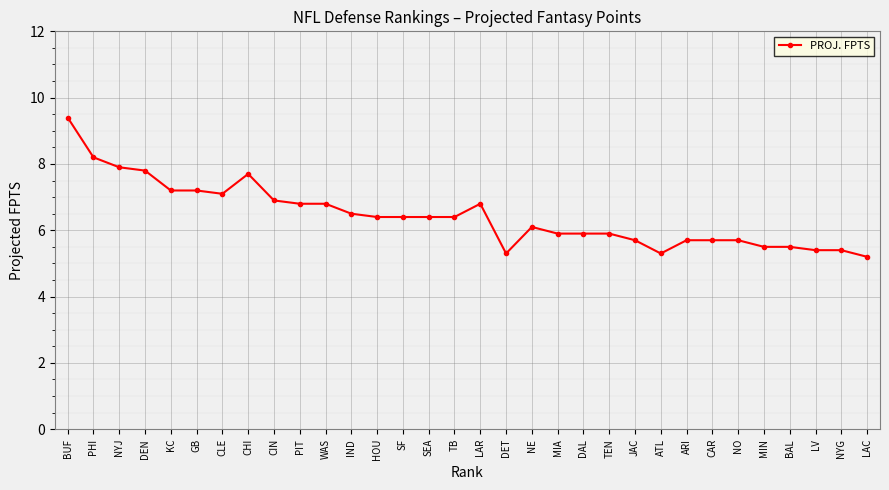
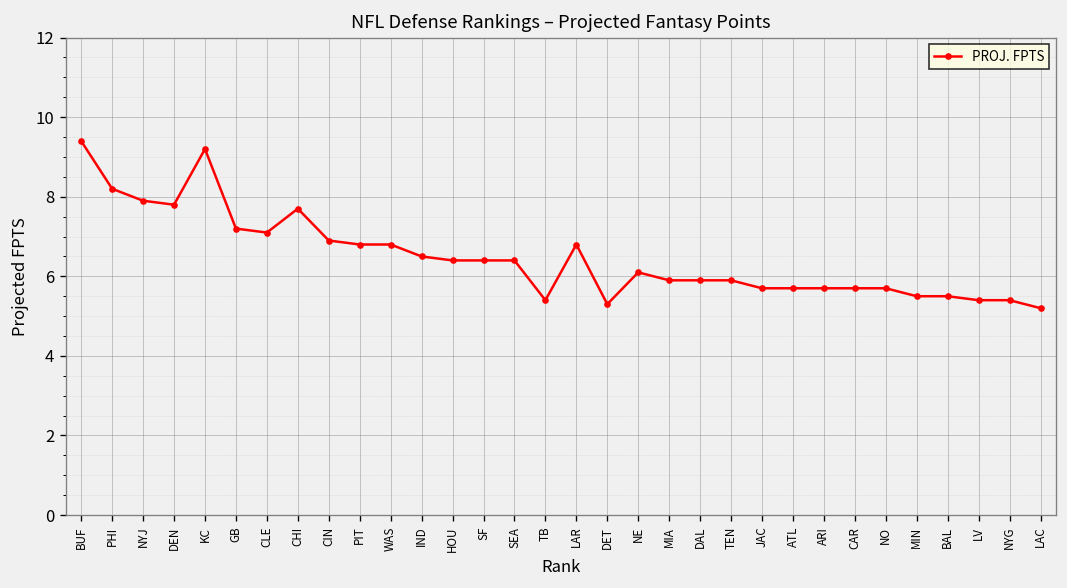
  {
    "BUF": 9.4,
    "PHI": 8.2,
    "NYJ": 7.9,
    "DEN": 7.8,
-   "KC": 7.2,
+   "KC": 9.2,
    "GB": 7.2,
    "CLE": 7.1,
    "CHI": 7.7,
    "CIN": 6.9,
    "PIT": 6.8,
    "WAS": 6.8,
    "IND": 6.5,
    "HOU": 6.4,
    "SF": 6.4,
    "SEA": 6.4,
-   "TB": 6.4,
+   "TB": 5.4,
    "LAR": 6.8,
    "DET": 5.3,
    "NE": 6.1,
    "MIA": 5.9,
    "DAL": 5.9,
    "TEN": 5.9,
    "JAC": 5.7,
-   "ATL": 5.3,
+   "ATL": 5.7,
    "ARI": 5.7,
    "CAR": 5.7,
    "NO": 5.7,
    "MIN": 5.5,
    "BAL": 5.5,
    "LV": 5.4,
    "NYG": 5.4,
    "LAC": 5.2
  }
